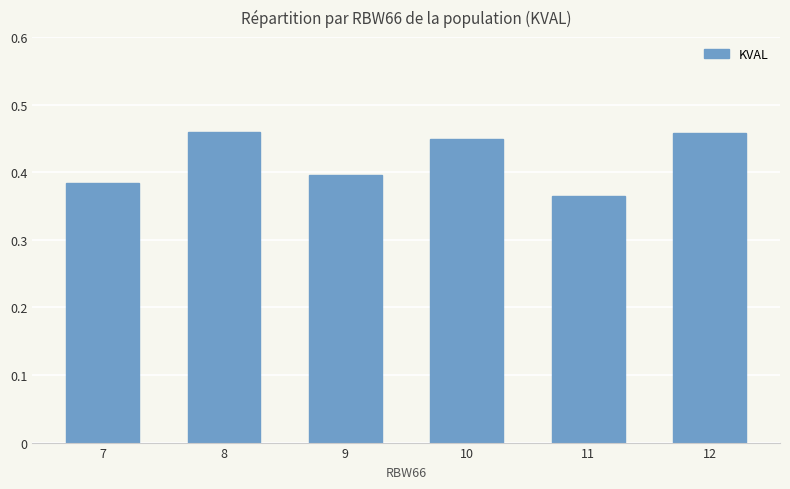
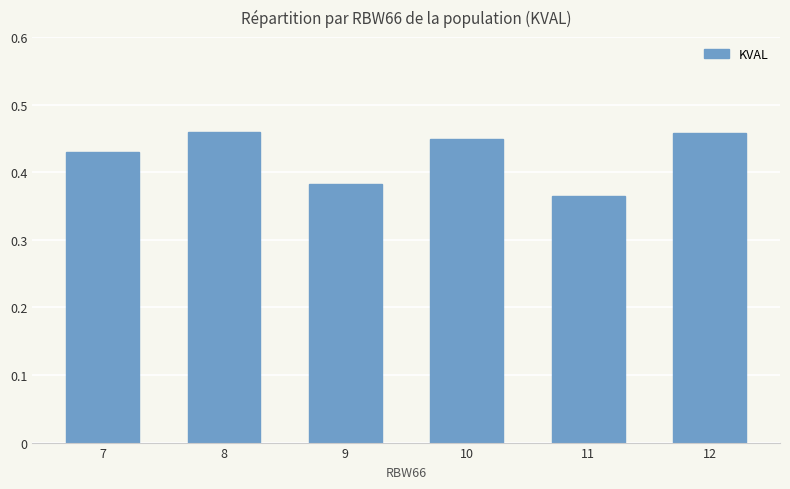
  {
-   "7": 0.38,
+   "7": 0.43,
    "8": 0.46,
-   "9": 0.40,
+   "9": 0.38,
    "10": 0.45,
    "11": 0.36,
    "12": 0.46
  }
